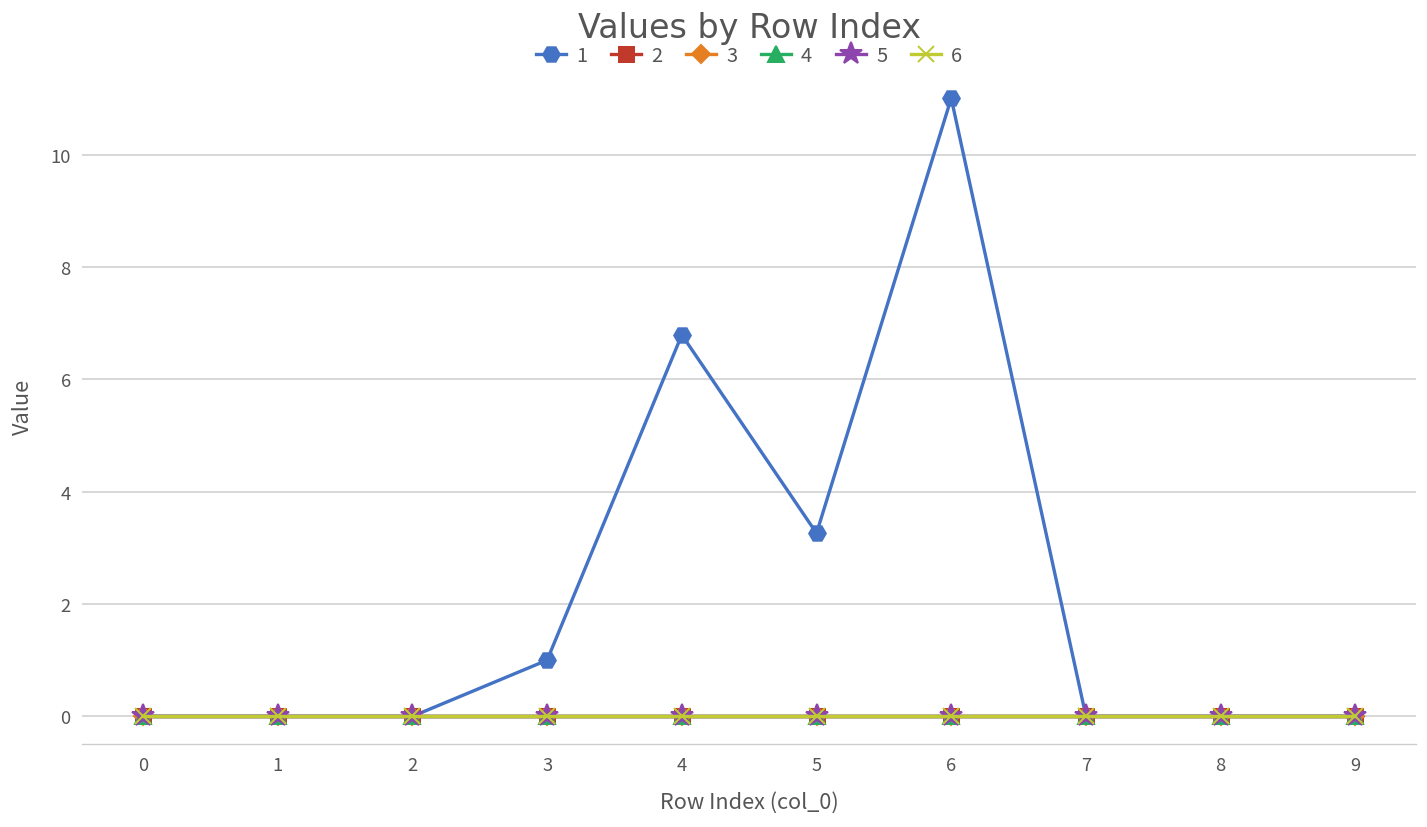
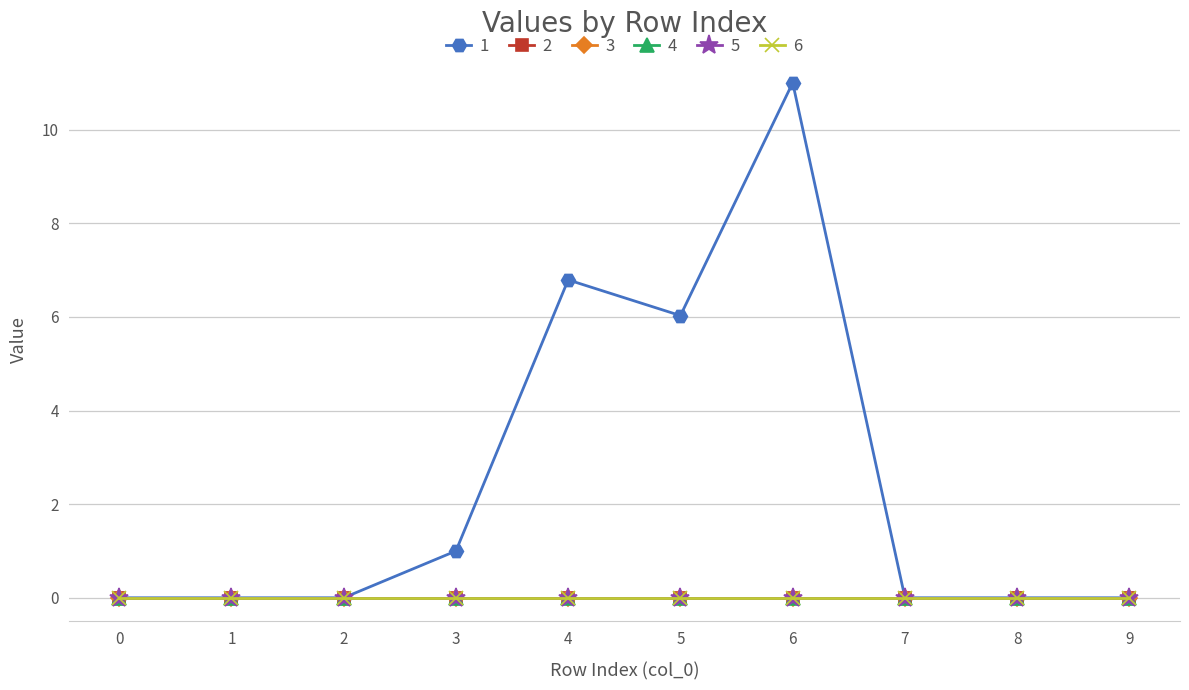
  {
    "1": {
      "3": 1.0,
      "4": 6.8,
-     "5": 3.3,
+     "5": 6.0,
      "6": 11.0
    },
    "6": {
      "3": 0.0,
      "4": 0.0,
      "5": 0.0,
      "6": 0.0
    }
  }
